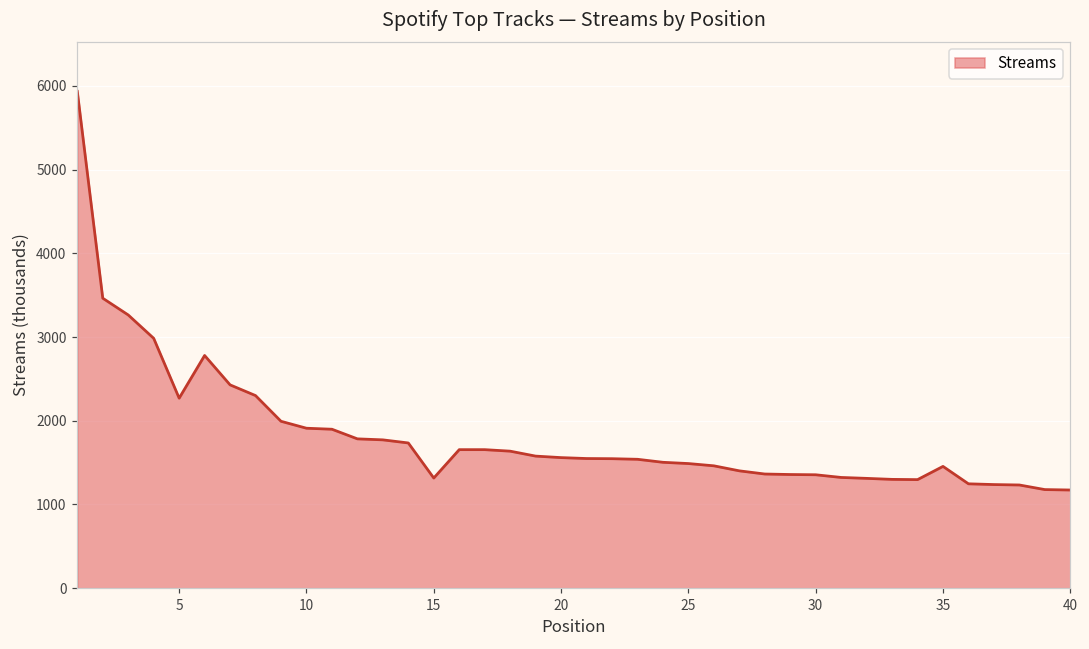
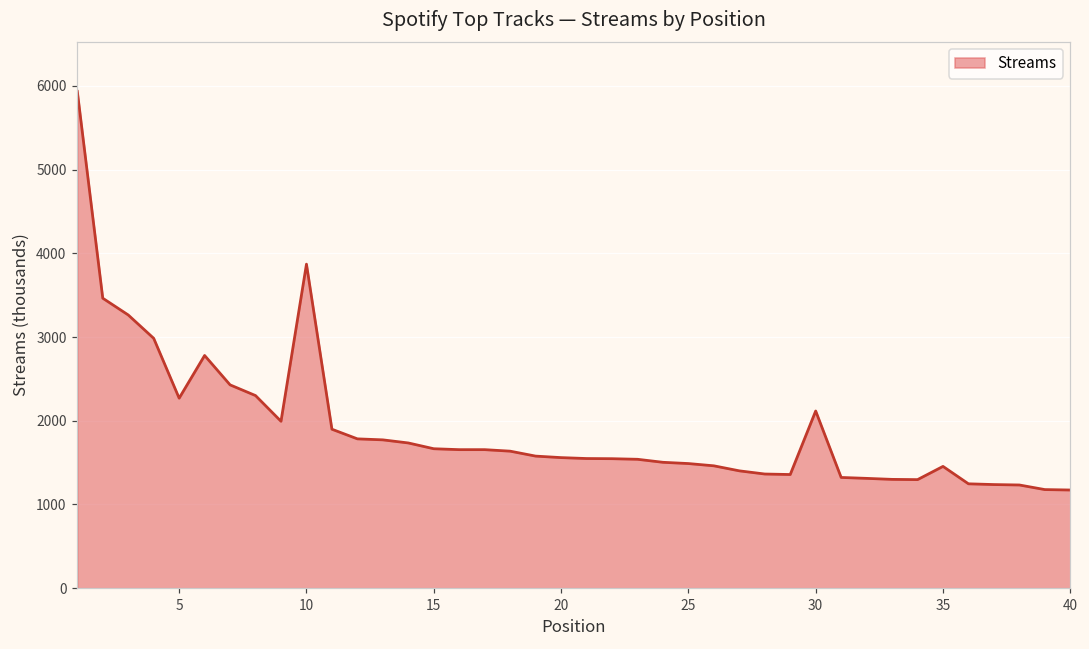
  {
    "5": 2300,
-   "10": 1900,
-   "15": 1300,
+   "10": 3900,
+   "15": 1700,
    "20": 1600,
    "25": 1500,
-   "30": 1400,
+   "30": 2100,
    "35": 1500,
    "40": 1200
  }
